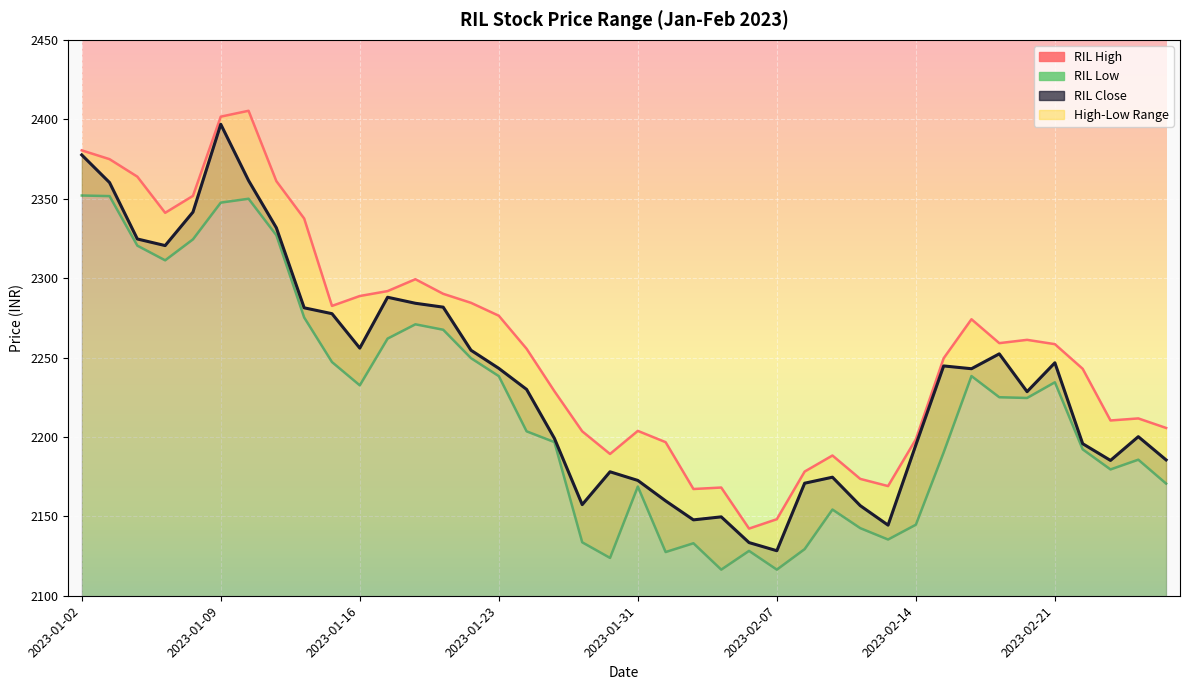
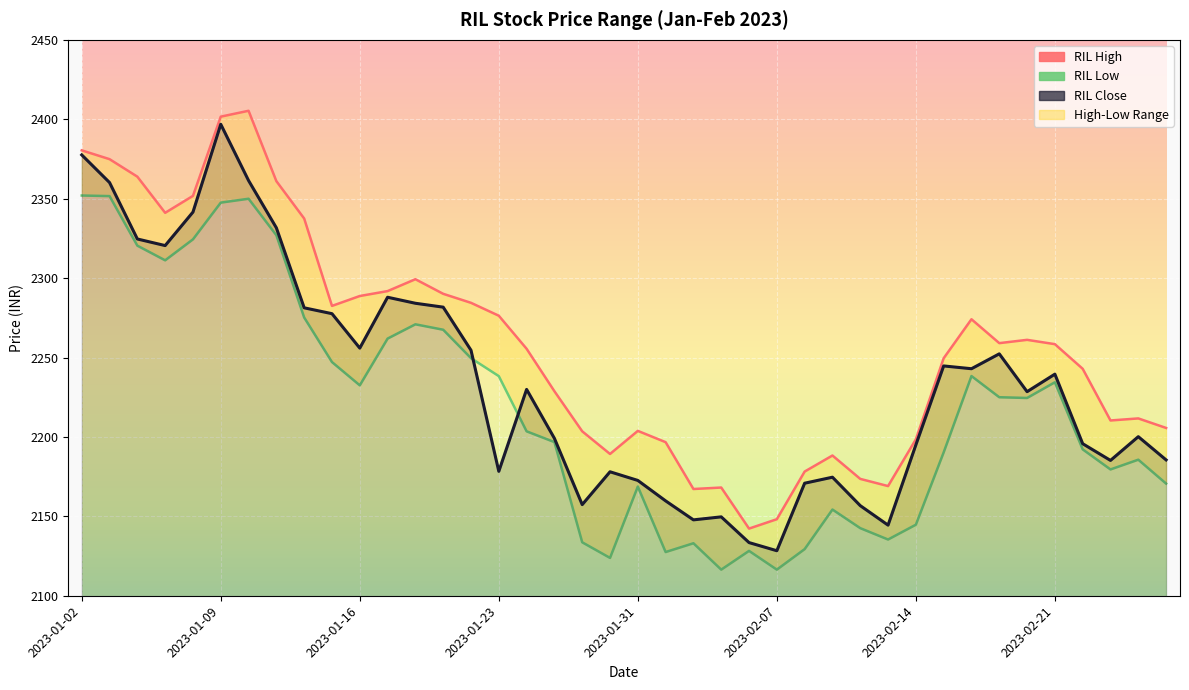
  {
    "RIL Low": {
      "2023-01-02": 2352,
      "2023-01-09": 2348,
      "2023-01-16": 2232,
      "2023-01-23": 2238,
      "2023-01-31": 2169,
      "2023-02-07": 2116,
      "2023-02-14": 2145,
      "2023-02-21": 2234
    },
    "RIL Close": {
      "2023-01-02": 2378,
      "2023-01-09": 2397,
      "2023-01-16": 2256,
-     "2023-01-23": 2243,
+     "2023-01-23": 2178,
      "2023-01-31": 2173,
      "2023-02-07": 2128,
      "2023-02-14": 2195,
-     "2023-02-21": 2247
+     "2023-02-21": 2240
    }
  }
